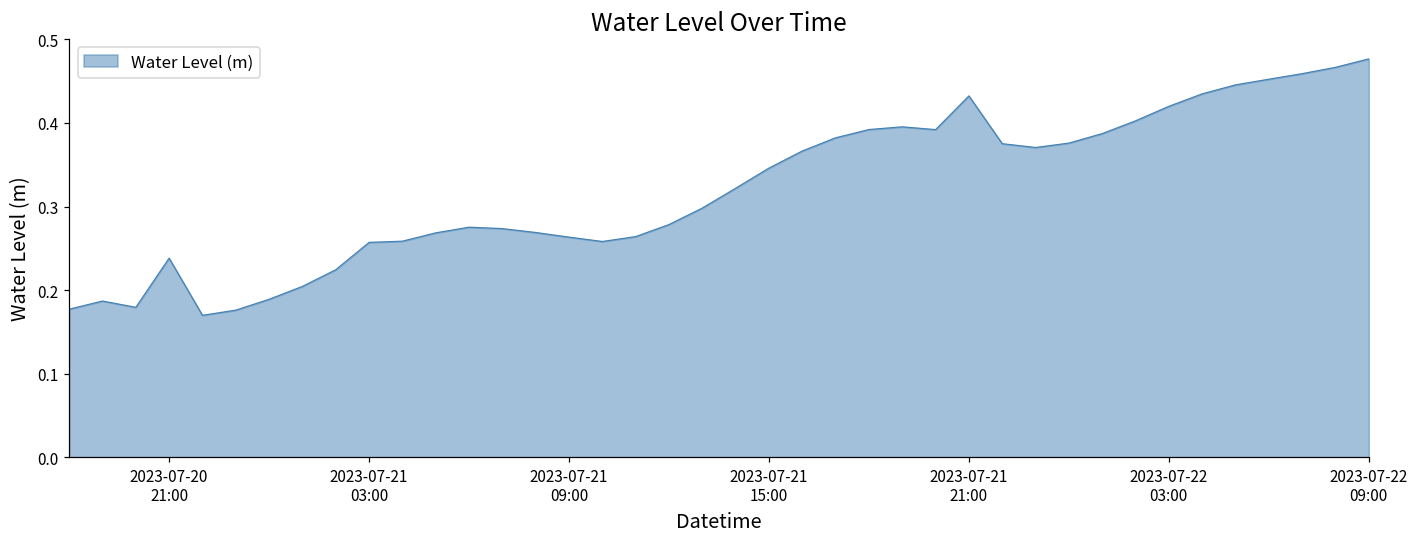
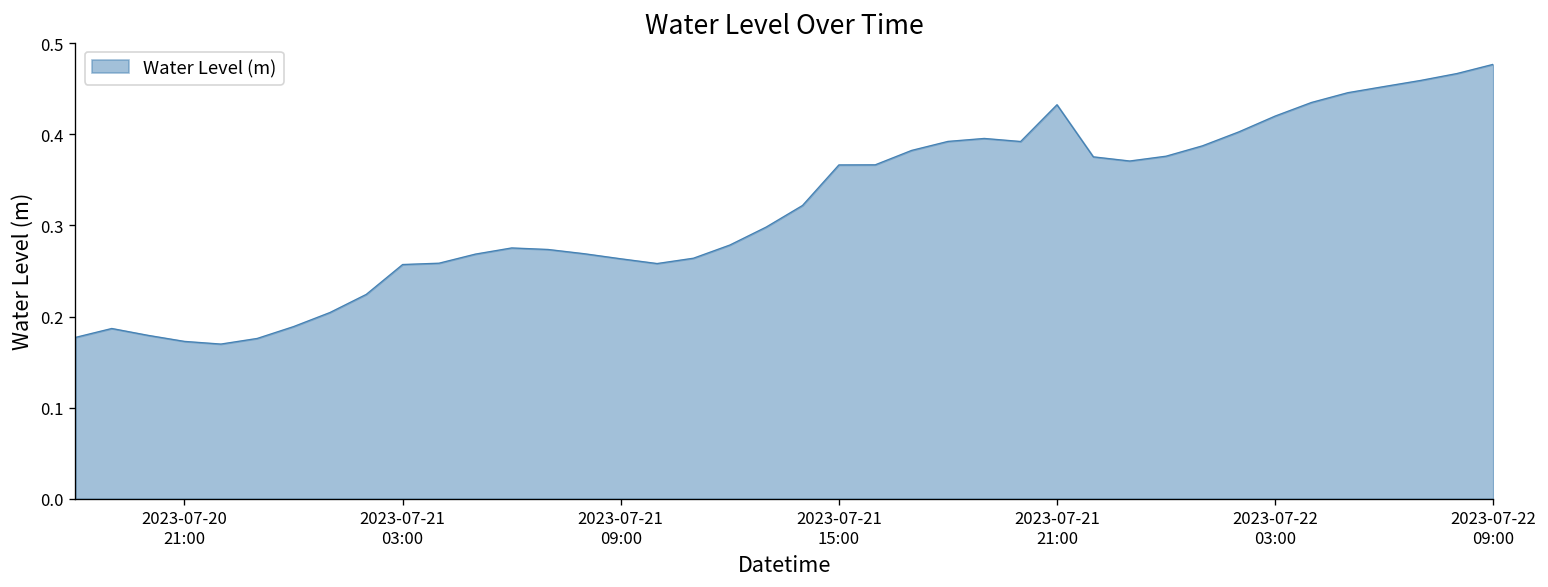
  {
-   "2023-07-20 21:00": 0.24,
+   "2023-07-20 21:00": 0.17,
    "2023-07-21 03:00": 0.26,
    "2023-07-21 09:00": 0.26,
-   "2023-07-21 15:00": 0.35,
+   "2023-07-21 15:00": 0.37,
    "2023-07-21 21:00": 0.43,
    "2023-07-22 03:00": 0.42,
    "2023-07-22 09:00": 0.48
  }
